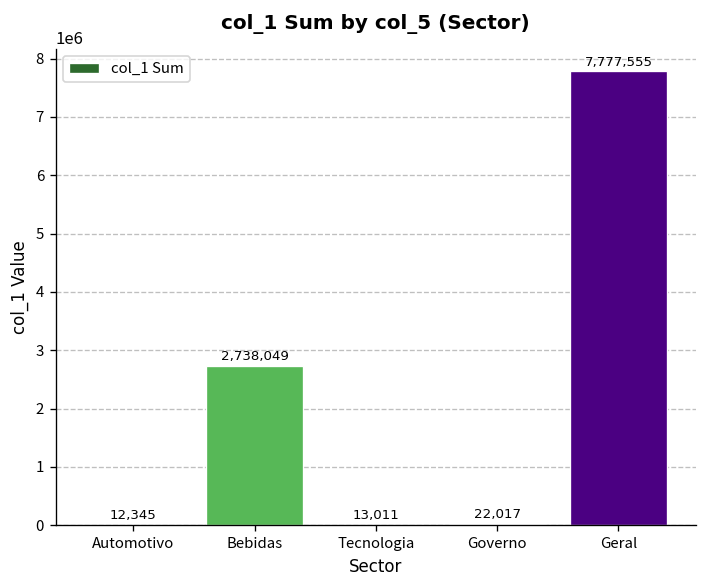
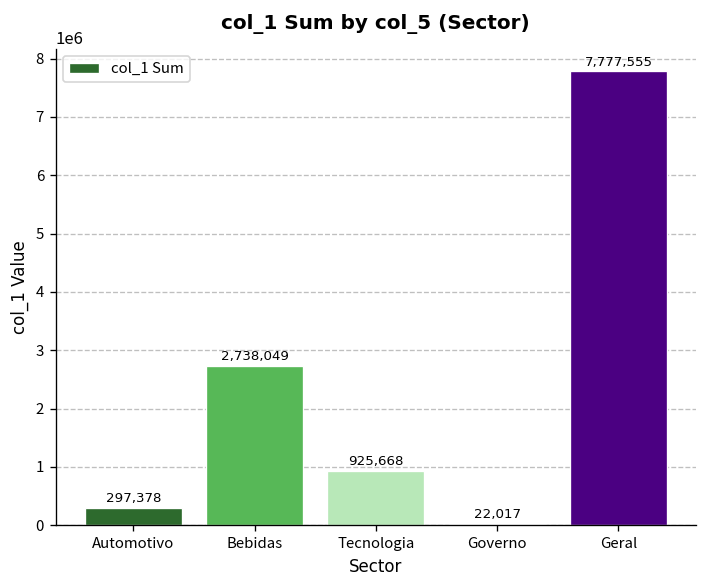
  {
-   "Automotivo": "12,345",
+   "Automotivo": "297,378",
    "Bebidas": "2,738,049",
-   "Tecnologia": "13,011",
+   "Tecnologia": "925,668",
    "Governo": "22,017",
    "Geral": "7,777,555"
  }
